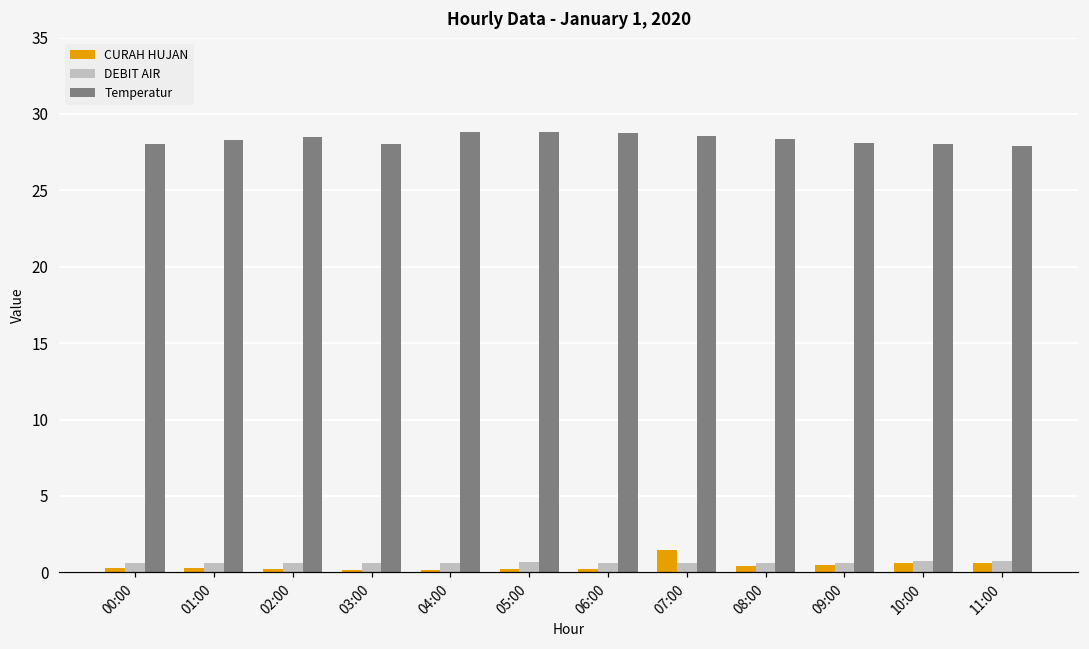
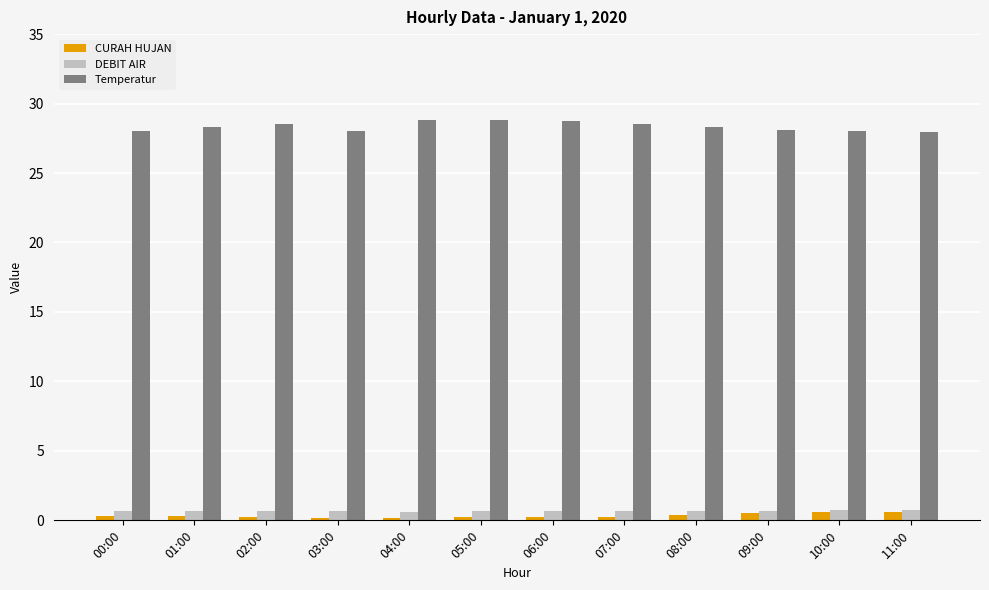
  {
    "CURAH HUJAN": {
      "00:00": 0.3,
      "01:00": 0.3,
      "02:00": 0.2,
      "03:00": 0.2,
      "04:00": 0.2,
      "05:00": 0.2,
      "06:00": 0.2,
-     "07:00": 1.5,
+     "07:00": 0.2,
      "08:00": 0.4,
      "09:00": 0.5,
      "10:00": 0.6,
      "11:00": 0.6
    },
    "DEBIT AIR": {
      "00:00": 0.6,
      "01:00": 0.6,
      "02:00": 0.6,
      "03:00": 0.6,
      "04:00": 0.6,
      "05:00": 0.7,
      "06:00": 0.6,
      "07:00": 0.6,
      "08:00": 0.6,
      "09:00": 0.6,
      "10:00": 0.8,
      "11:00": 0.8
    },
    "Temperatur": {
      "00:00": 28.1,
      "01:00": 28.3,
      "02:00": 28.5,
      "03:00": 28.0,
      "04:00": 28.8,
      "05:00": 28.8,
      "06:00": 28.7,
      "07:00": 28.6,
      "08:00": 28.3,
      "09:00": 28.1,
      "10:00": 28.0,
      "11:00": 27.9
    }
  }
